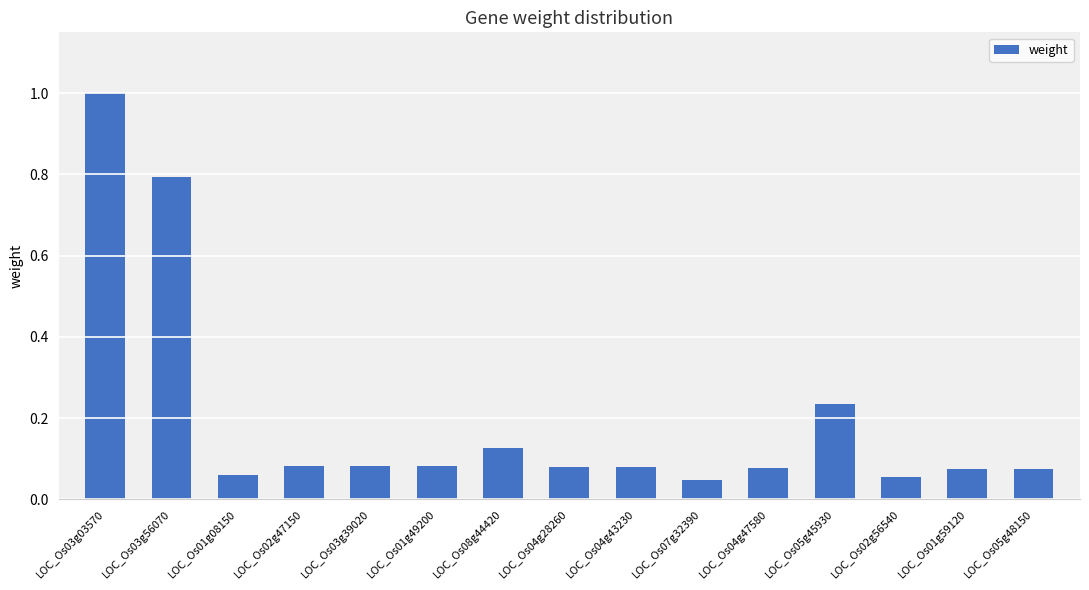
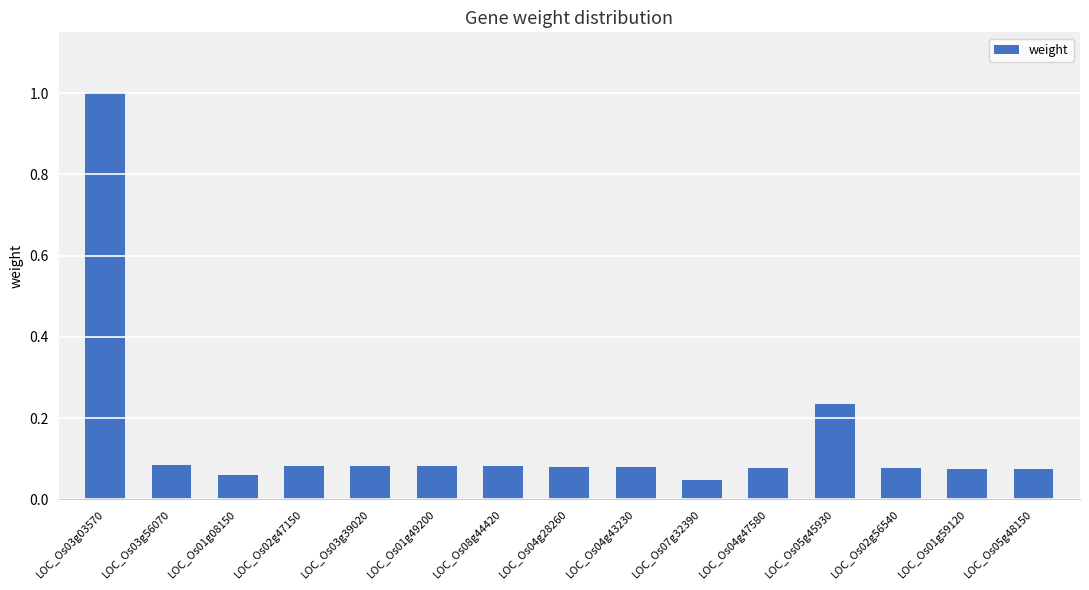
  {
    "LOC_Os03g03570": 1.00,
-   "LOC_Os03g56070": 0.79,
+   "LOC_Os03g56070": 0.08,
    "LOC_Os01g08150": 0.06,
    "LOC_Os02g47150": 0.08,
    "LOC_Os03g39020": 0.08,
    "LOC_Os01g49200": 0.08,
-   "LOC_Os08g44420": 0.13,
+   "LOC_Os08g44420": 0.08,
    "LOC_Os04g28260": 0.08,
    "LOC_Os04g43230": 0.08,
    "LOC_Os07g32390": 0.05,
    "LOC_Os04g47580": 0.08,
    "LOC_Os05g45930": 0.23,
-   "LOC_Os02g56540": 0.06,
+   "LOC_Os02g56540": 0.08,
    "LOC_Os01g59120": 0.07,
    "LOC_Os05g48150": 0.07
  }
